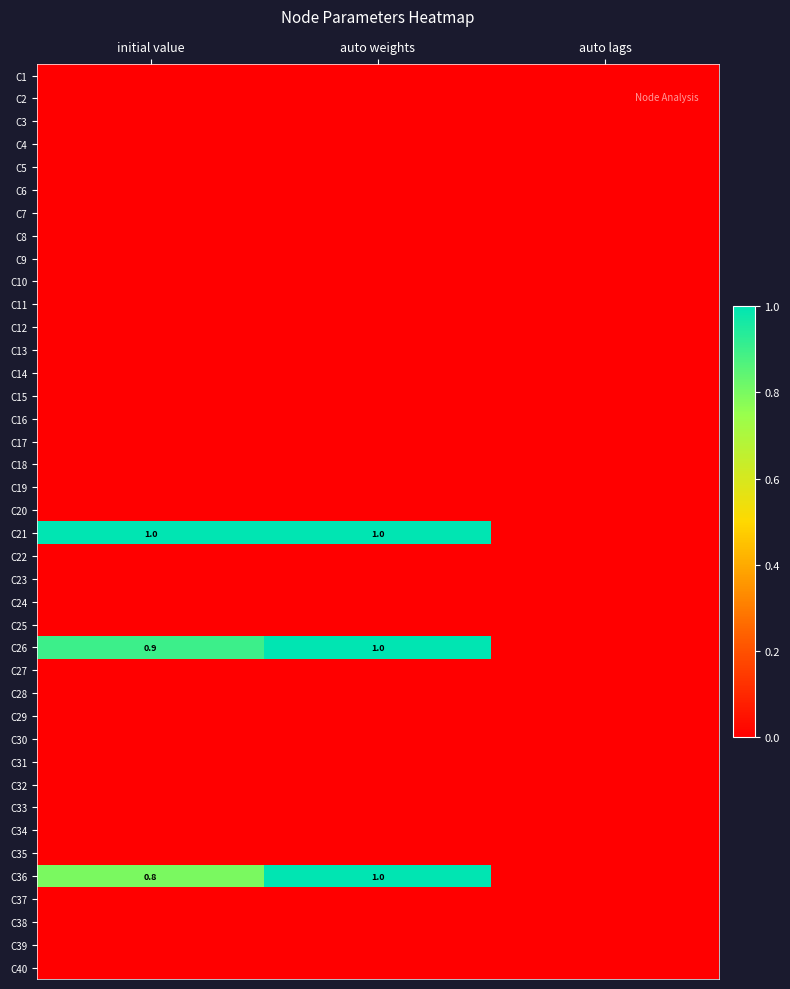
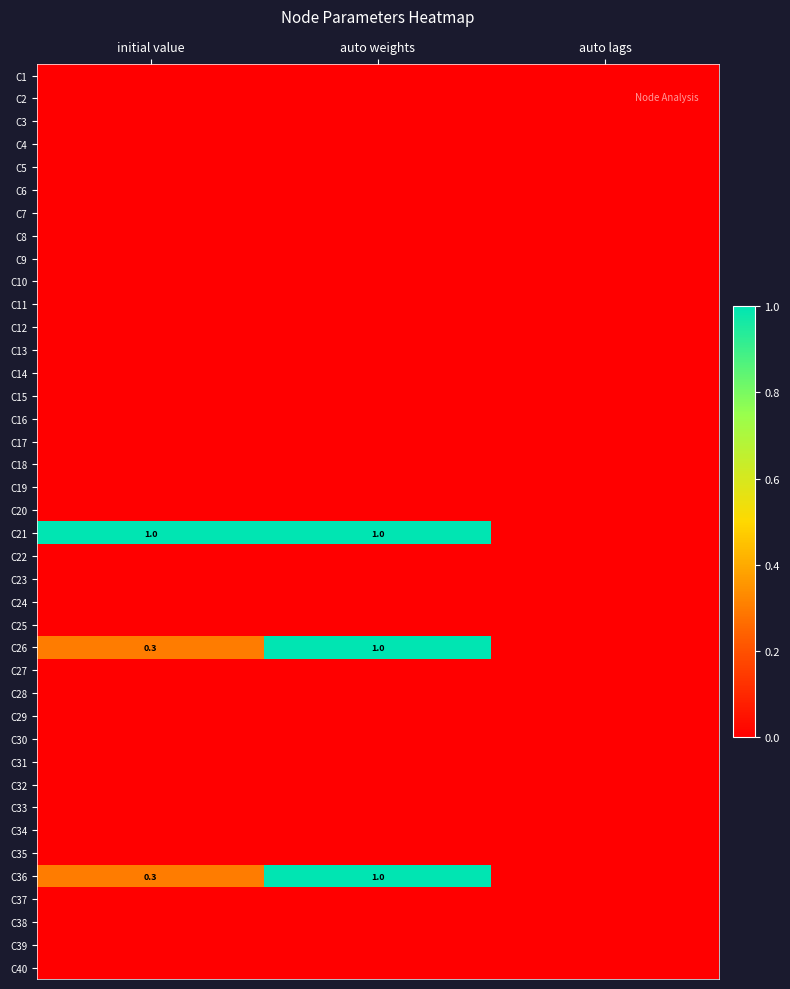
  {
    "C21": {
      "initial value": 1.0,
      "auto weights": 1.0
    },
    "C26": {
-     "initial value": 0.9,
+     "initial value": 0.3,
      "auto weights": 1.0
    },
    "C36": {
-     "initial value": 0.8,
+     "initial value": 0.3,
      "auto weights": 1.0
    }
  }
